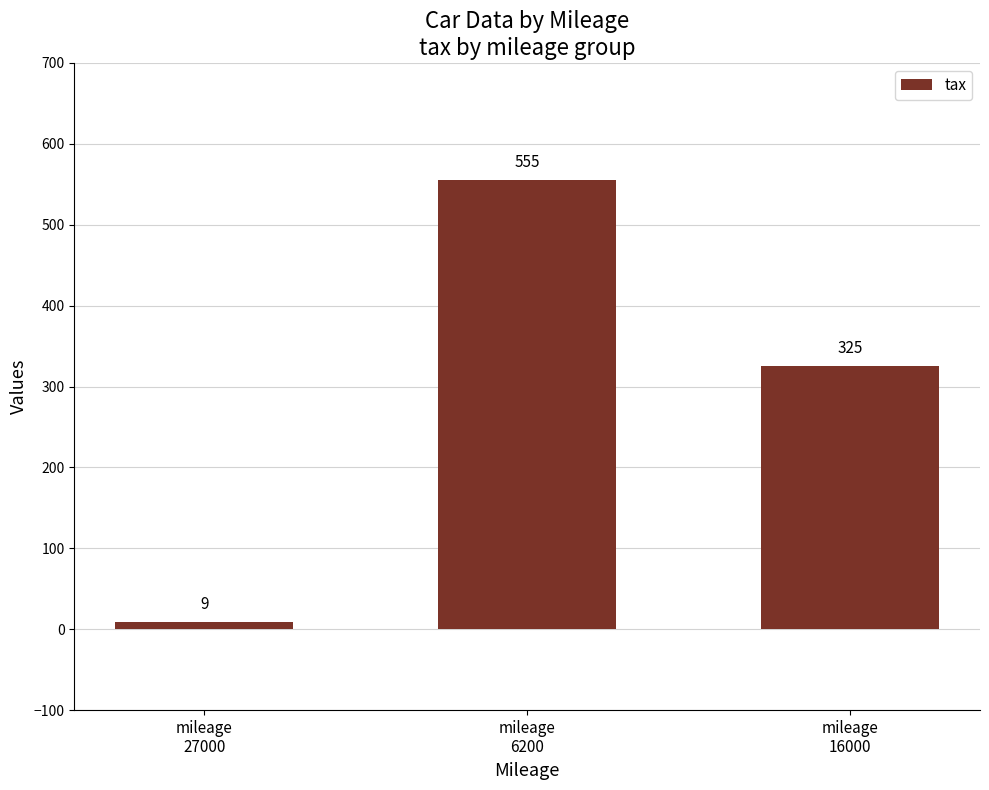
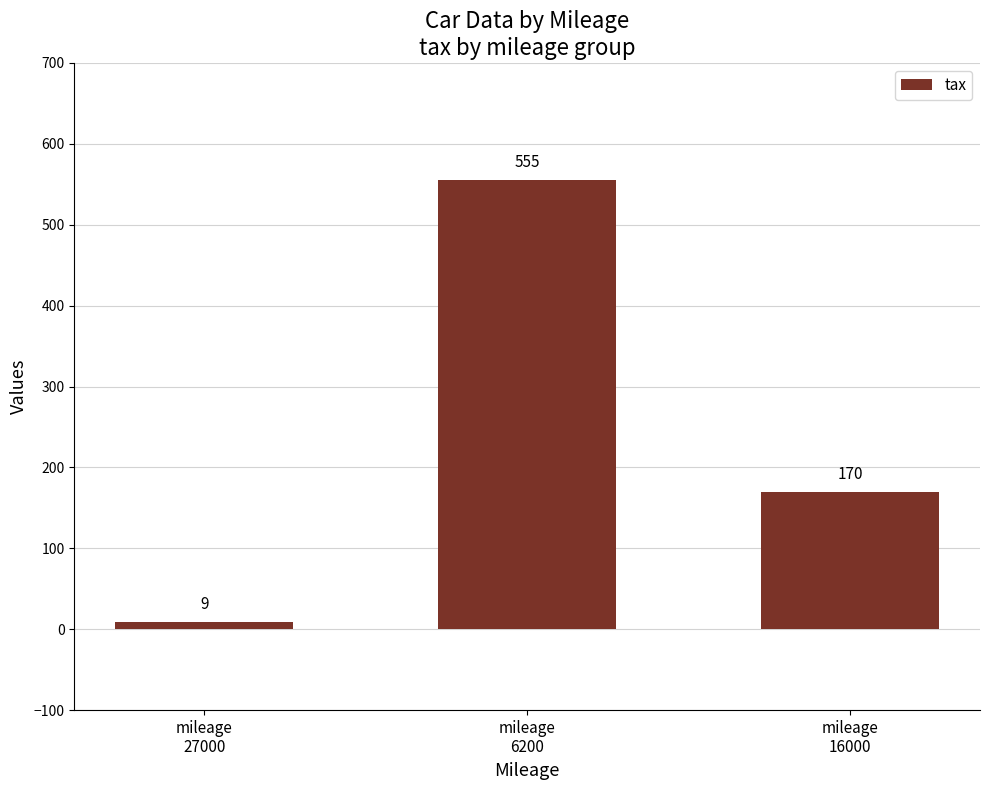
  {
    "mileage 27000": 9,
    "mileage 6200": 555,
-   "mileage 16000": 325
+   "mileage 16000": 170
  }
